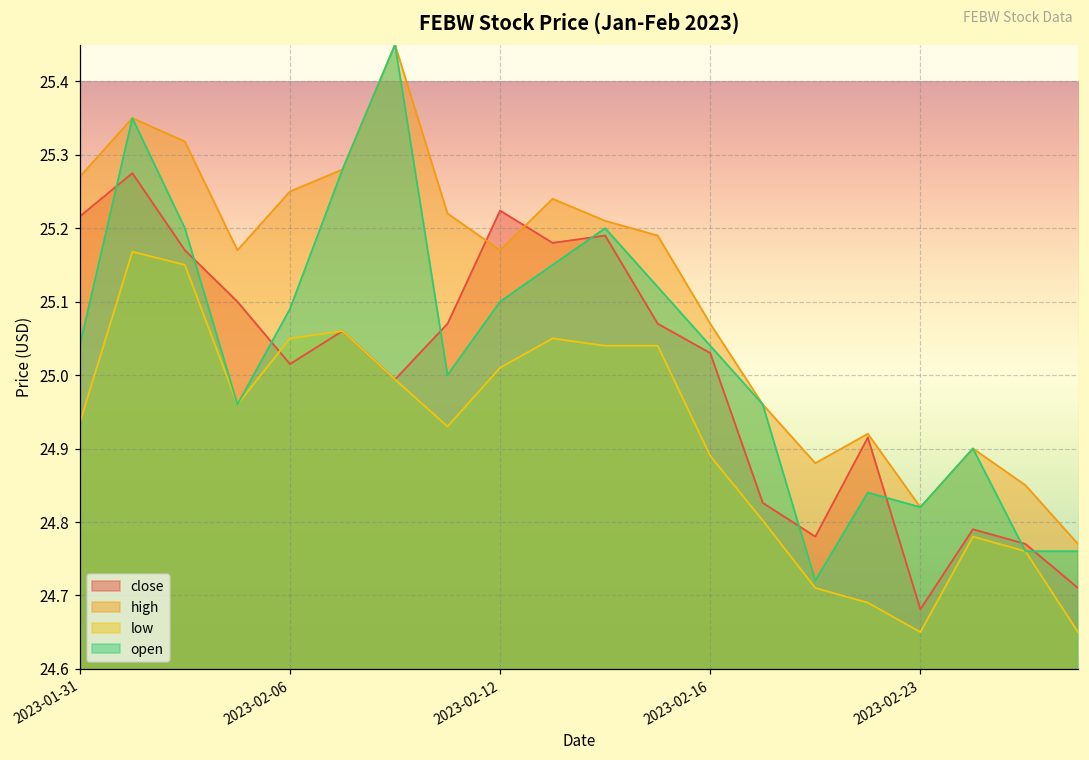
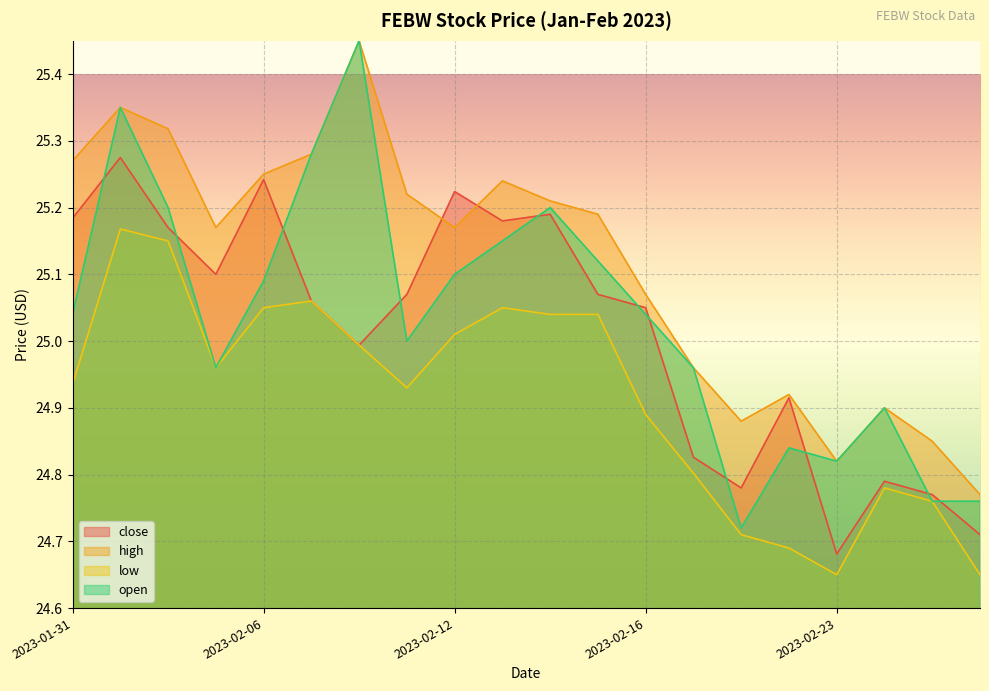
  {
    "close": {
-     "2023-01-31": 25.22,
-     "2023-02-06": 25.02,
+     "2023-01-31": 25.18,
+     "2023-02-06": 25.24,
      "2023-02-12": 25.22,
-     "2023-02-16": 25.03,
+     "2023-02-16": 25.05,
      "2023-02-23": 24.68
    },
    "open": {
      "2023-01-31": 25.04,
      "2023-02-06": 25.09,
      "2023-02-12": 25.10,
      "2023-02-16": 25.04
    }
  }
